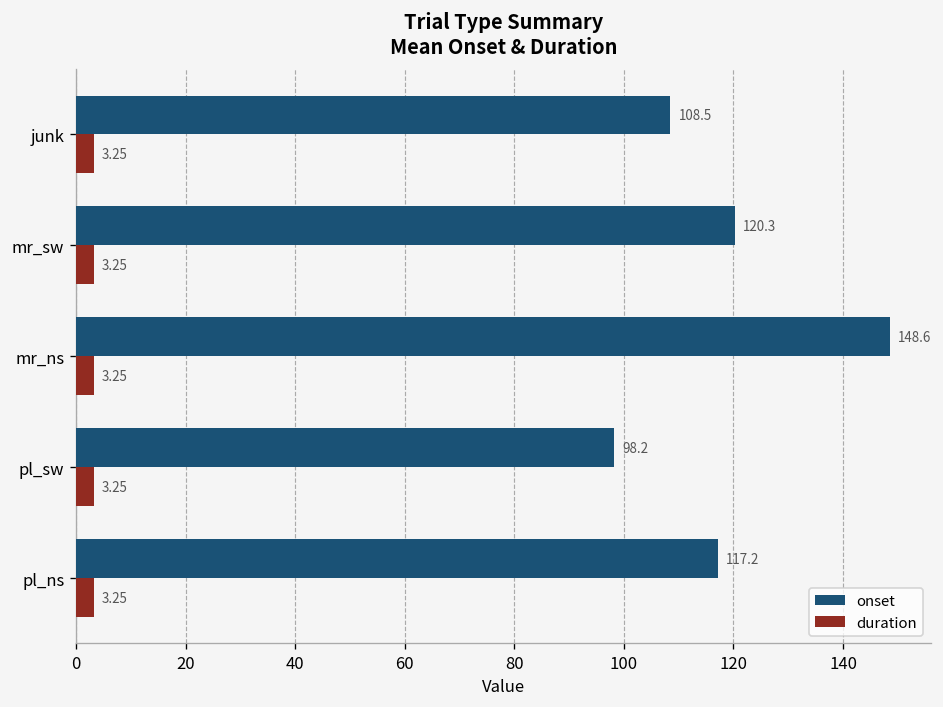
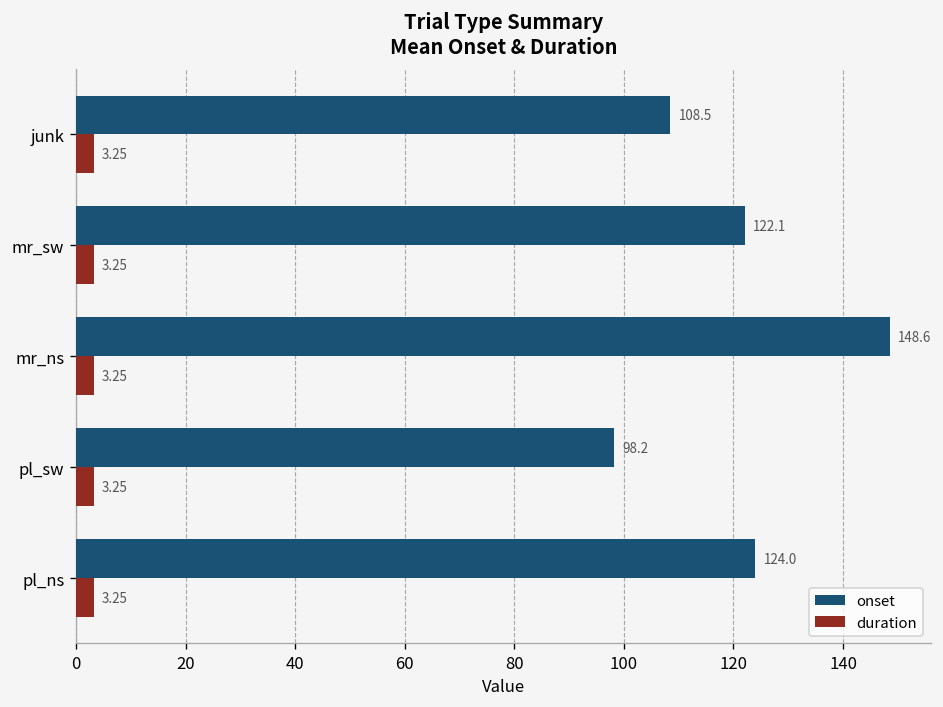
  {
    "onset": {
      "junk": 108.5,
-     "mr_sw": 120.3,
+     "mr_sw": 122.1,
      "mr_ns": 148.6,
      "pl_sw": 98.2,
-     "pl_ns": 117.2
+     "pl_ns": 124.0
    },
    "duration": {
      "junk": 3.25,
      "mr_sw": 3.25,
      "mr_ns": 3.25,
      "pl_sw": 3.25,
      "pl_ns": 3.25
    }
  }
